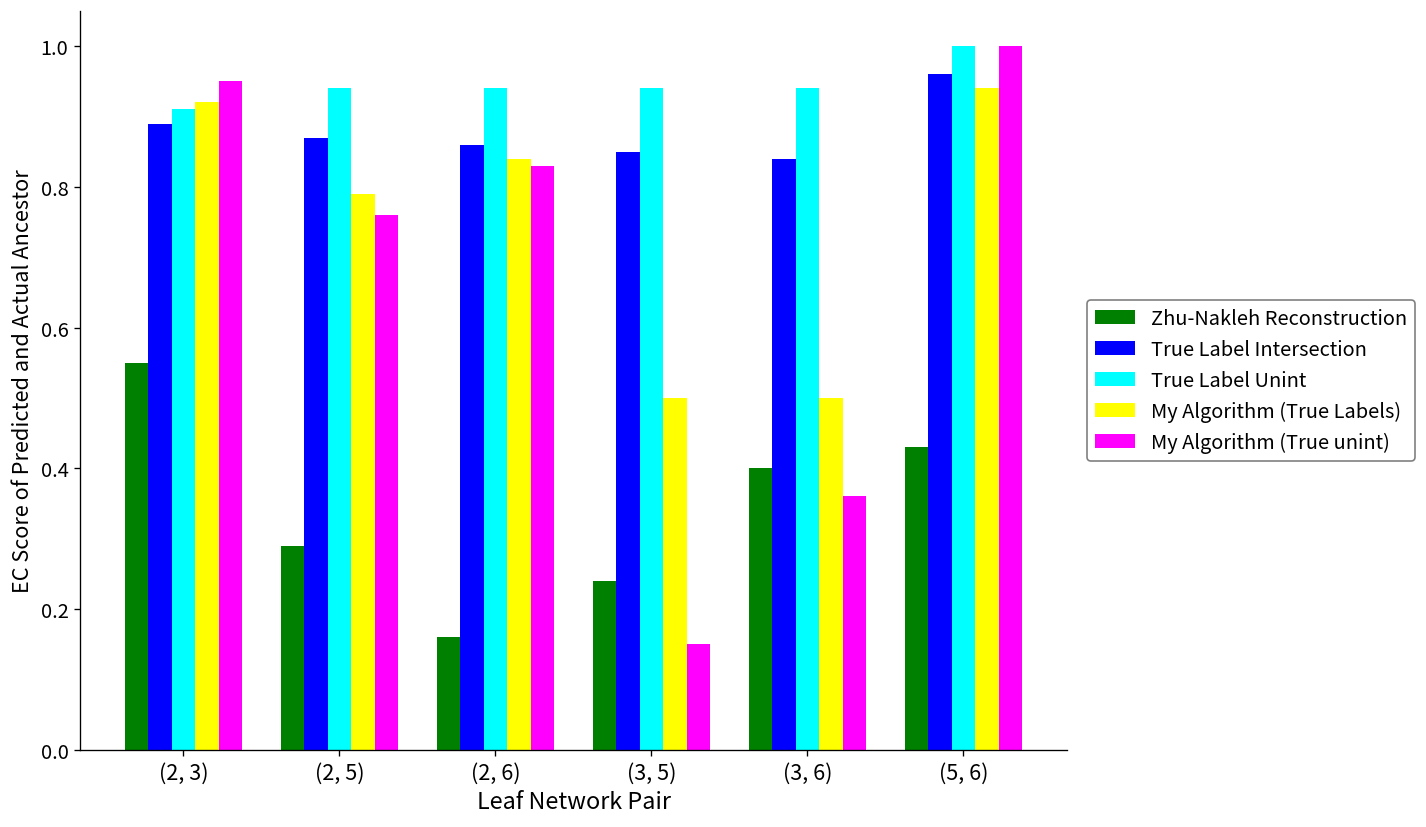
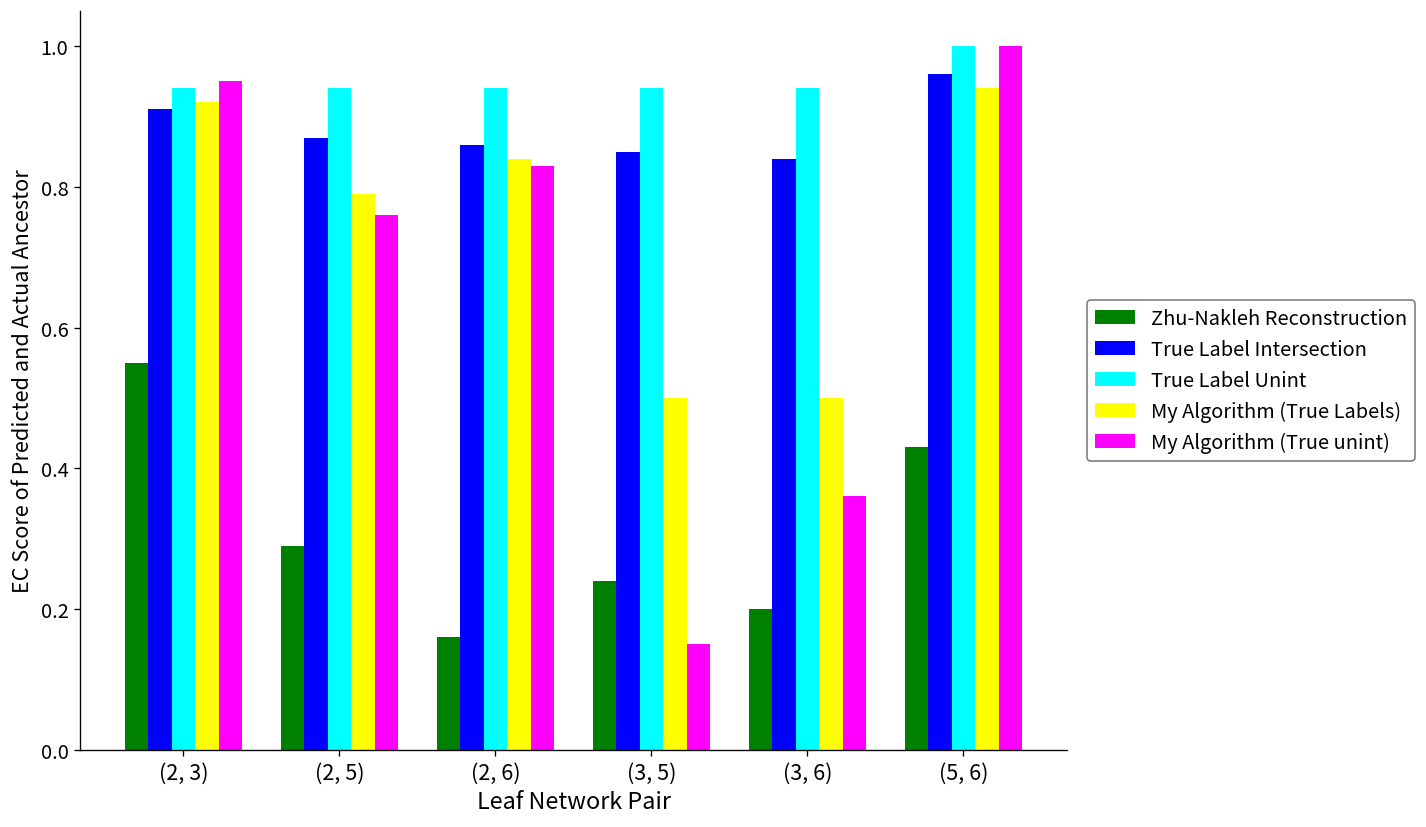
  {
    "Zhu-Nakleh Reconstruction": {
      "(2, 3)": 0.55,
      "(2, 5)": 0.29,
      "(2, 6)": 0.16,
      "(3, 5)": 0.24,
-     "(3, 6)": 0.4,
+     "(3, 6)": 0.2,
      "(5, 6)": 0.43
    },
    "True Label Intersection": {
-     "(2, 3)": 0.89,
+     "(2, 3)": 0.91,
      "(2, 5)": 0.87,
      "(2, 6)": 0.86,
      "(3, 5)": 0.85,
      "(3, 6)": 0.84,
      "(5, 6)": 0.96
    },
    "True Label Unint": {
-     "(2, 3)": 0.91,
+     "(2, 3)": 0.94,
      "(2, 5)": 0.94,
      "(2, 6)": 0.94,
      "(3, 5)": 0.94,
      "(3, 6)": 0.94,
      "(5, 6)": 1.00
    },
    "My Algorithm (True Labels)": {
      "(2, 3)": 0.92,
      "(2, 5)": 0.79,
      "(2, 6)": 0.84,
      "(3, 5)": 0.50,
      "(3, 6)": 0.50,
      "(5, 6)": 0.94
    },
    "My Algorithm (True unint)": {
      "(2, 3)": 0.95,
      "(2, 5)": 0.76,
      "(2, 6)": 0.83,
      "(3, 5)": 0.15,
      "(3, 6)": 0.36,
      "(5, 6)": 1.00
    }
  }
